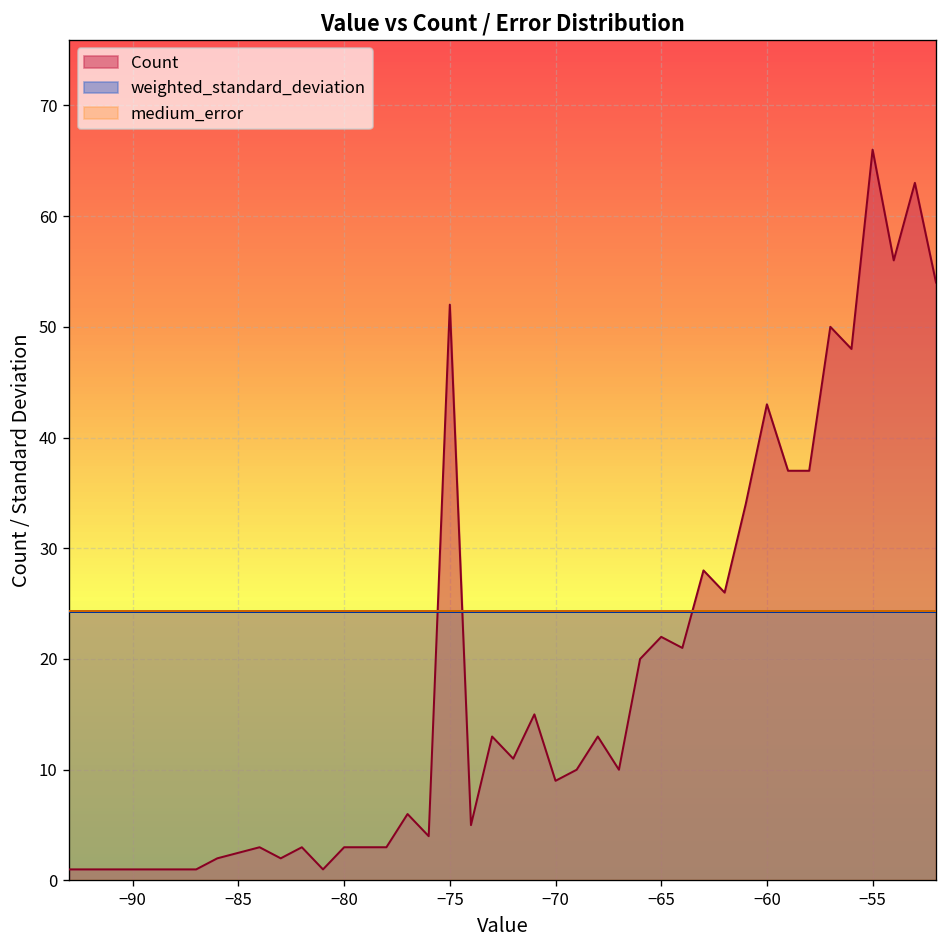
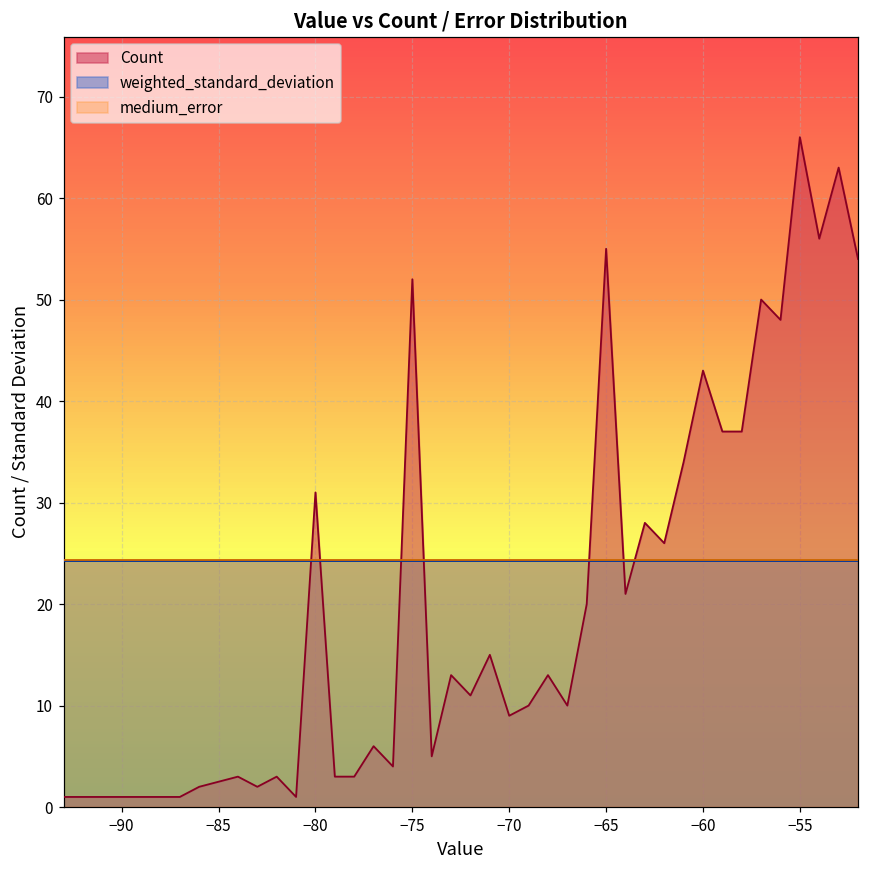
  {
    "Count": {
      "−90": 1,
-     "−80": 3,
+     "−80": 31,
      "−75": 52,
      "−70": 9,
-     "−65": 22,
+     "−65": 55,
      "−60": 43,
      "−55": 66
    }
  }
